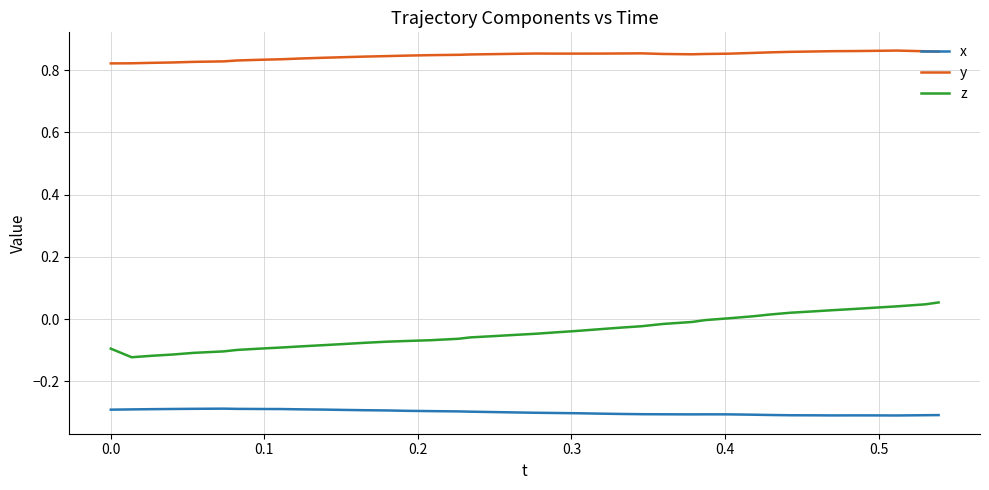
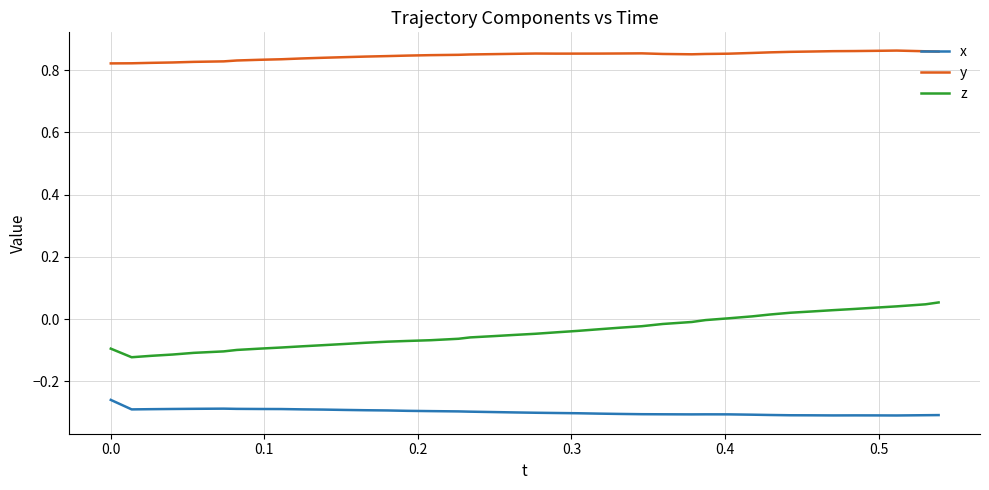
  {
    "x": {
-     "0.0": -0.29
+     "0.0": -0.26
    },
    "y": {
      "0.0": 0.82
    },
    "z": {
      "0.0": -0.10
    }
  }
